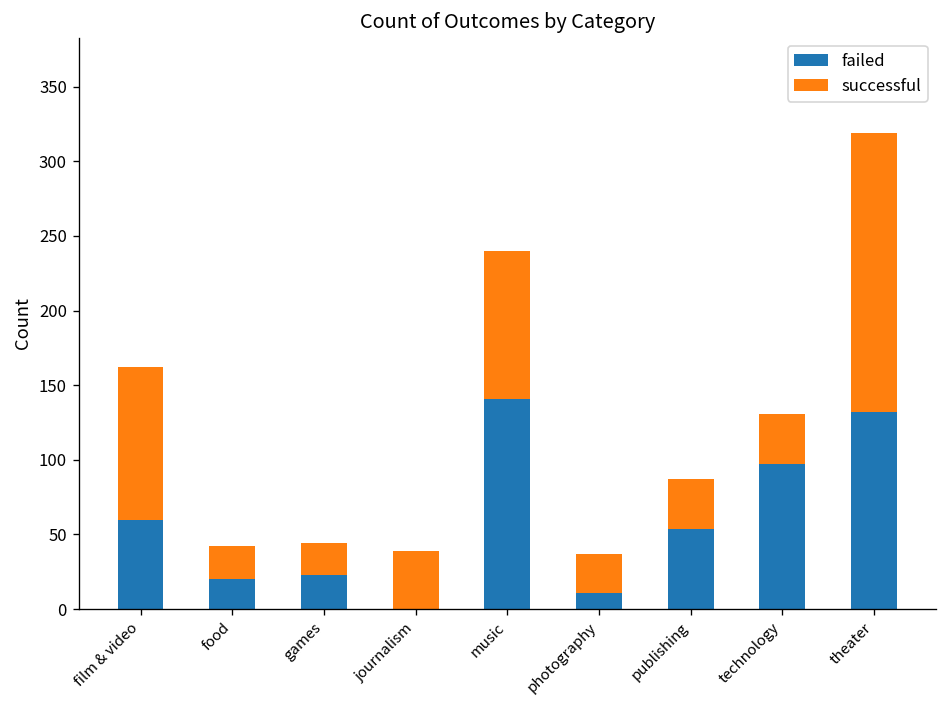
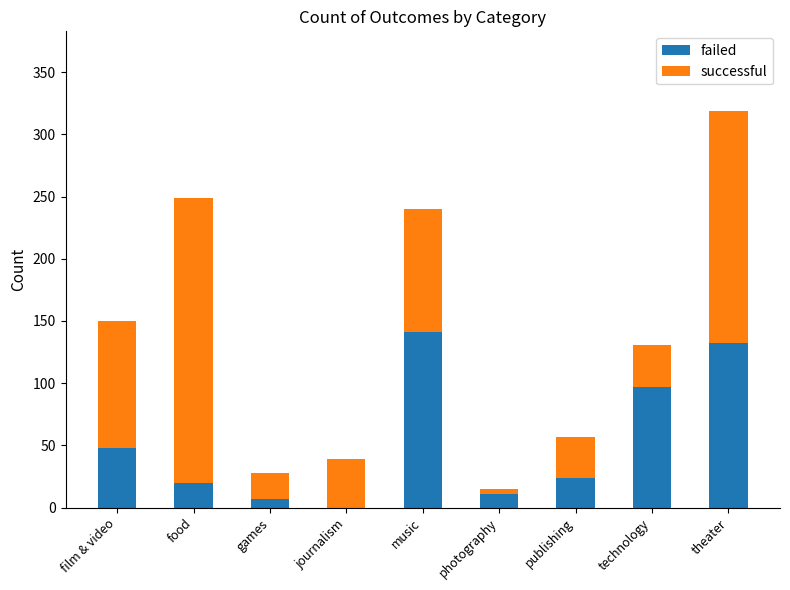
  {
    "failed": {
-     "film & video": 60,
+     "film & video": 48,
      "food": 20,
-     "games": 23,
+     "games": 7,
      "journalism": 0,
      "music": 141,
      "photography": 11,
-     "publishing": 54,
+     "publishing": 24,
      "technology": 97,
      "theater": 132
    },
    "successful": {
      "film & video": 102,
-     "food": 22,
+     "food": 229,
      "games": 21,
      "journalism": 39,
      "music": 99,
-     "photography": 26,
+     "photography": 4,
      "publishing": 33,
      "technology": 34,
      "theater": 187
    }
  }
